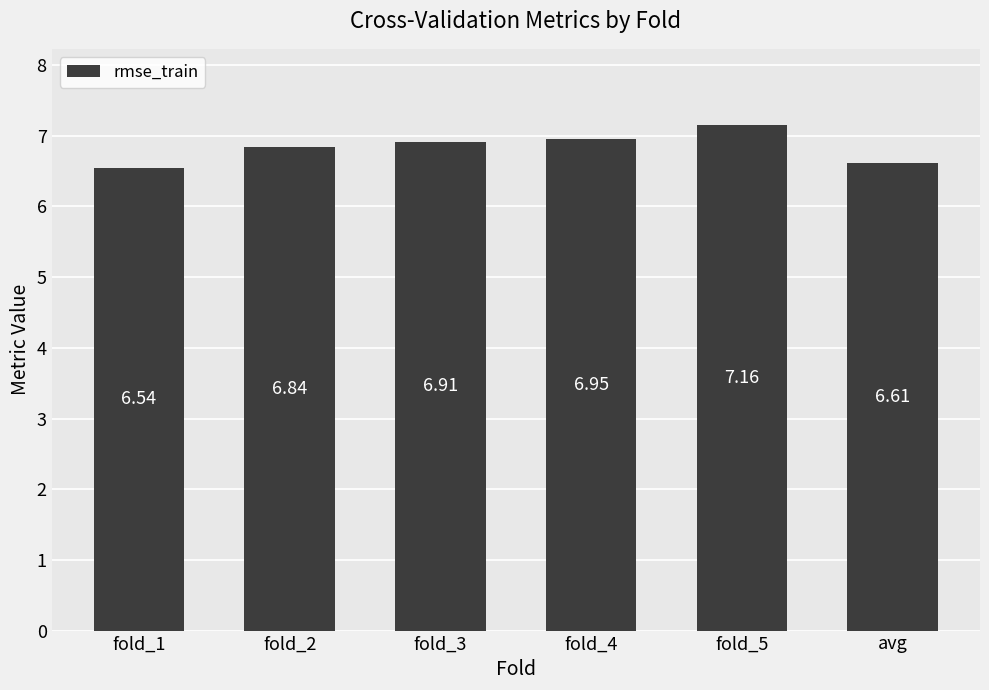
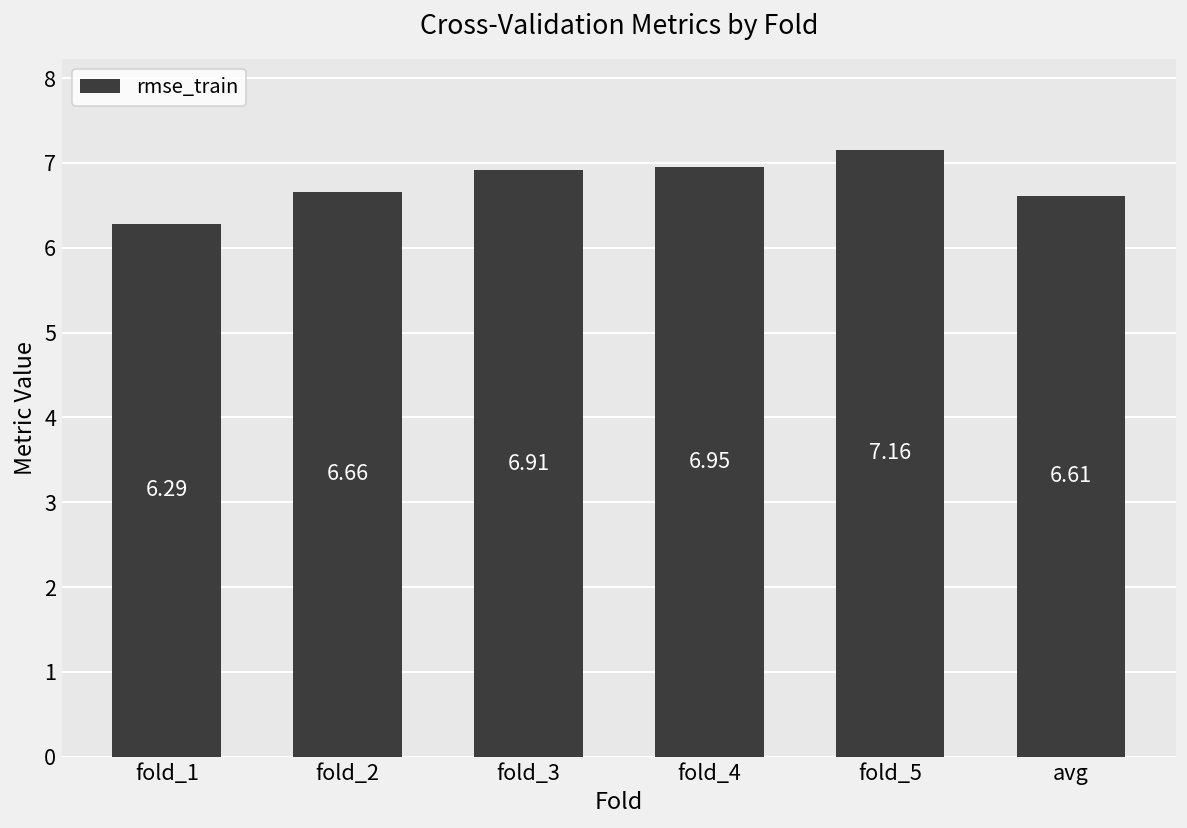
  {
-   "fold_1": 6.54,
-   "fold_2": 6.84,
+   "fold_1": 6.29,
+   "fold_2": 6.66,
    "fold_3": 6.91,
    "fold_4": 6.95,
    "fold_5": 7.16,
    "avg": 6.61
  }
